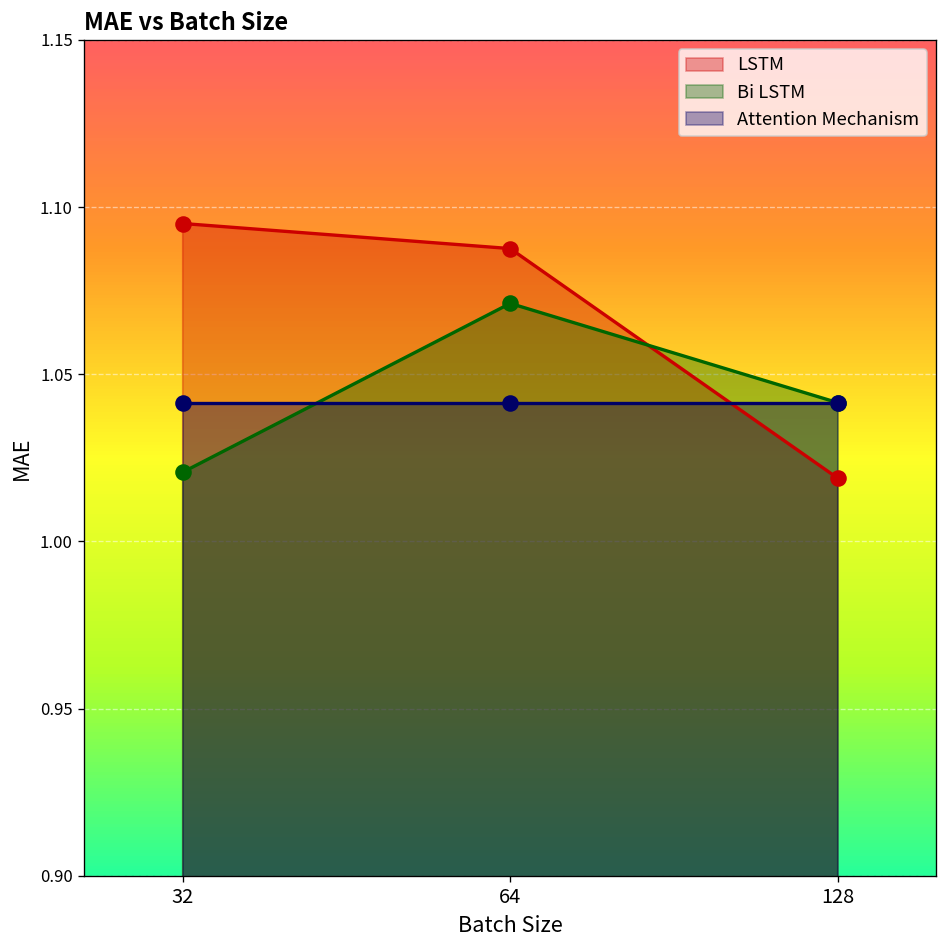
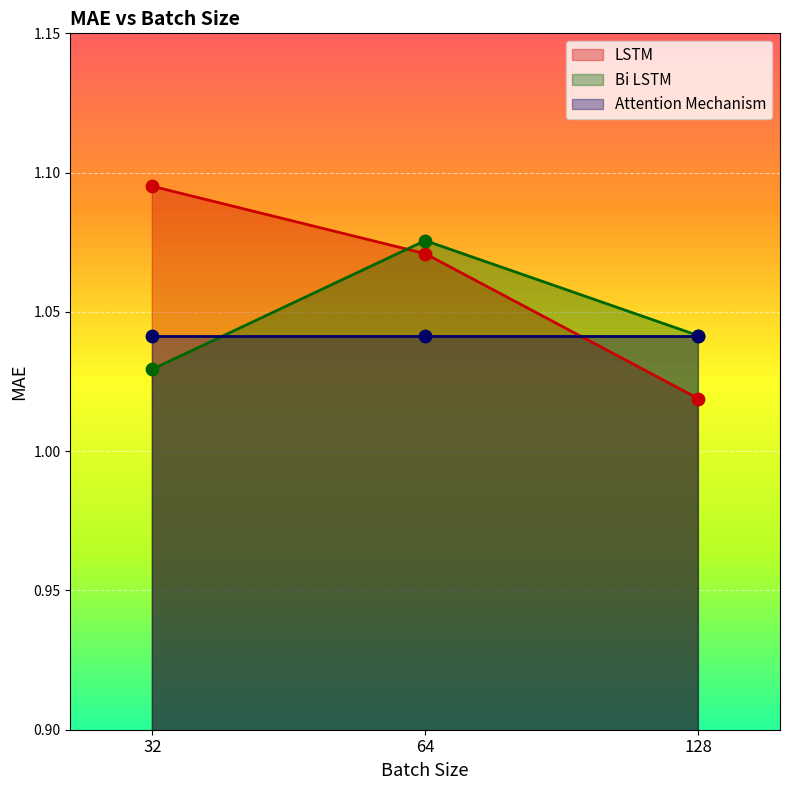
  {
    "LSTM": {
      "32": 1.095,
-     "64": 1.088,
+     "64": 1.071,
      "128": 1.019
    },
    "Bi LSTM": {
-     "32": 1.021,
-     "64": 1.071
+     "32": 1.029,
+     "64": 1.076
    },
    "Attention Mechanism": {
      "32": 1.042,
      "64": 1.042
    }
  }
